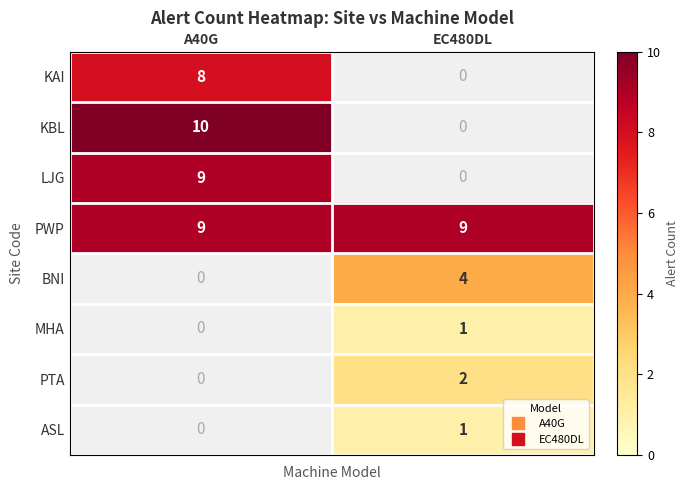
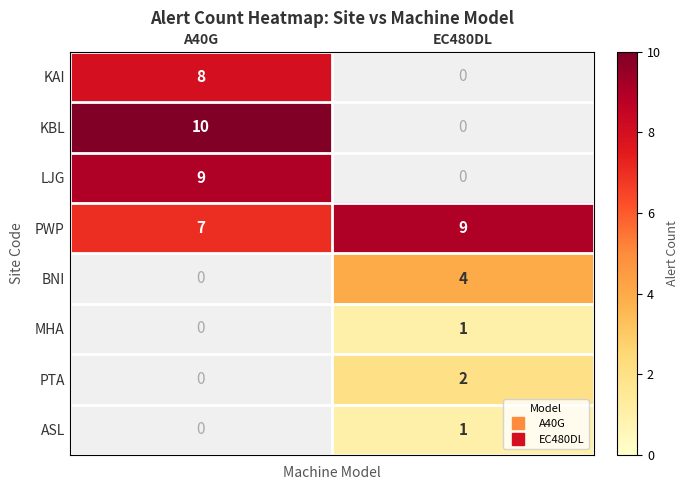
  {
    "KAI": {
      "A40G": 8
    },
    "KBL": {
      "A40G": 10
    },
    "LJG": {
      "A40G": 9
    },
    "PWP": {
-     "A40G": 9,
+     "A40G": 7,
      "EC480DL": 9
    },
    "BNI": {
      "EC480DL": 4
    },
    "MHA": {
      "EC480DL": 1
    },
    "PTA": {
      "EC480DL": 2
    },
    "ASL": {
      "EC480DL": 1
    }
  }
